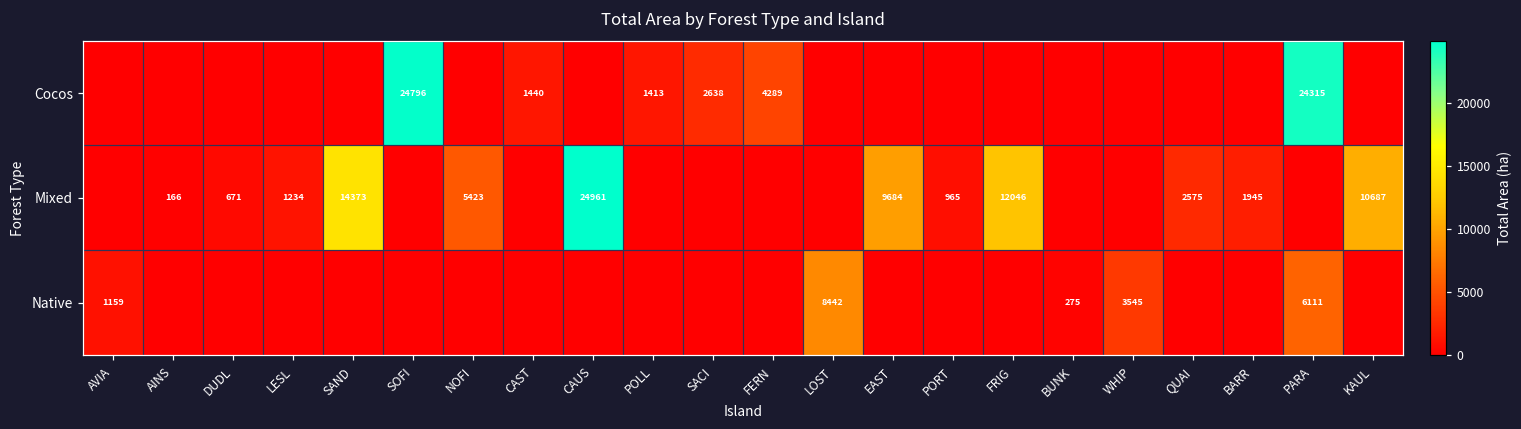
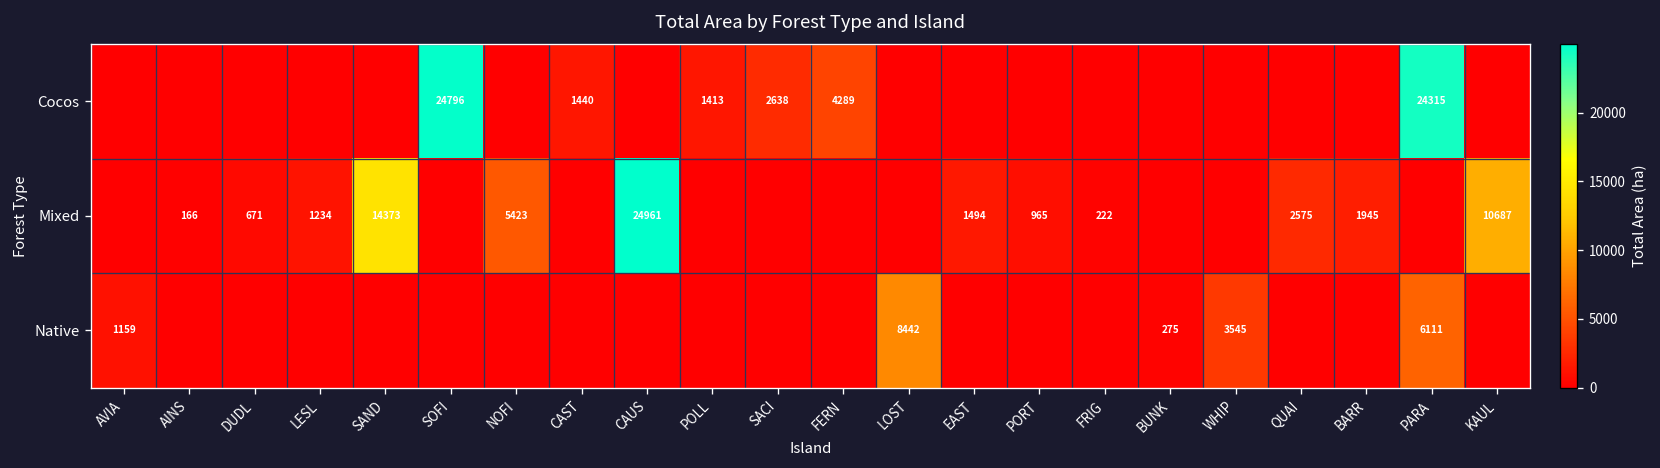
  {
    "Cocos": {
      "SOFI": 24796,
      "CAST": 1440,
      "POLL": 1413,
      "SACI": 2638,
      "FERN": 4289,
      "PARA": 24315
    },
    "Mixed": {
      "AINS": 166,
      "DUDL": 671,
      "LESL": 1234,
      "SAND": 14373,
      "NOFI": 5423,
      "CAUS": 24961,
-     "EAST": 9684,
+     "EAST": 1494,
      "PORT": 965,
-     "FRIG": 12046,
+     "FRIG": 222,
      "QUAI": 2575,
      "BARR": 1945,
      "KAUL": 10687
    },
    "Native": {
      "AVIA": 1159,
      "LOST": 8442,
      "BUNK": 275,
      "WHIP": 3545,
      "PARA": 6111
    }
  }
